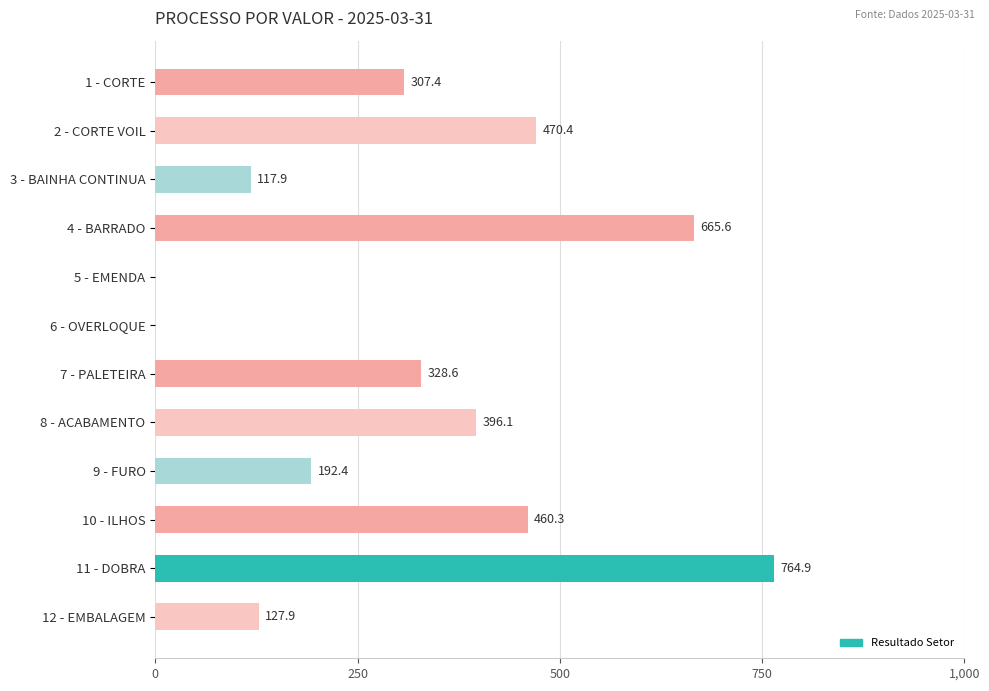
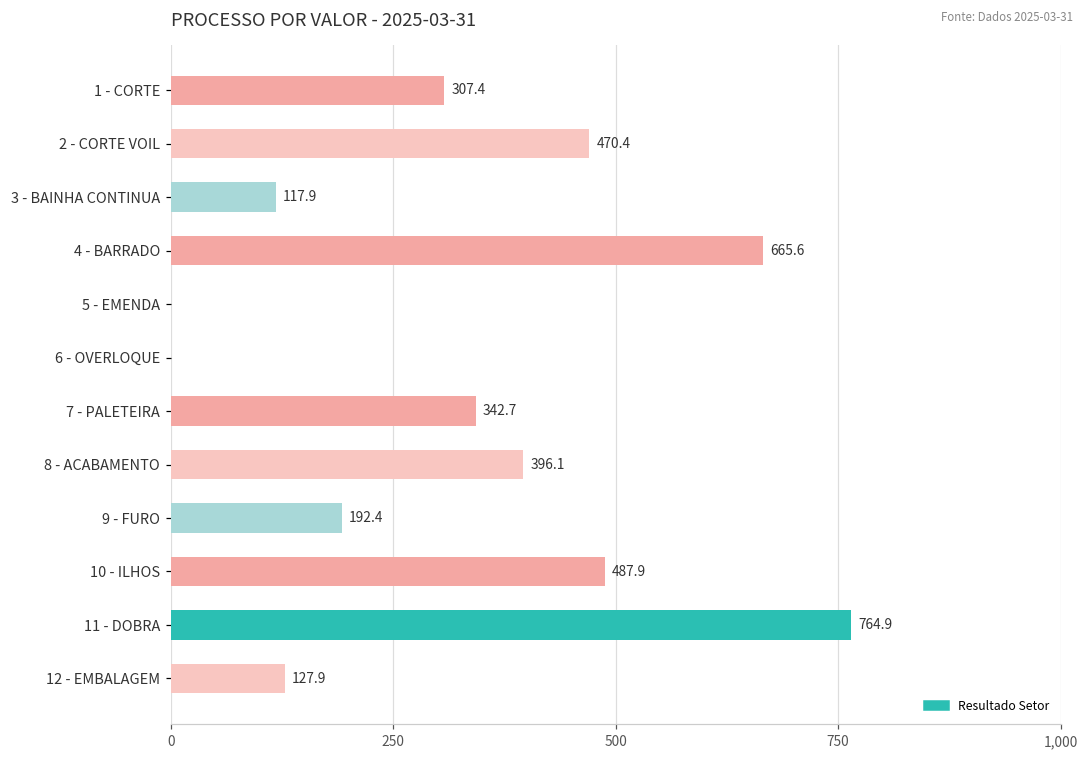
  {
    "1 - CORTE": 307.4,
    "2 - CORTE VOIL": 470.4,
    "3 - BAINHA CONTINUA": 117.9,
    "4 - BARRADO": 665.6,
-   "7 - PALETEIRA": 328.6,
+   "7 - PALETEIRA": 342.7,
    "8 - ACABAMENTO": 396.1,
    "9 - FURO": 192.4,
-   "10 - ILHOS": 460.3,
+   "10 - ILHOS": 487.9,
    "11 - DOBRA": 764.9,
    "12 - EMBALAGEM": 127.9
  }
